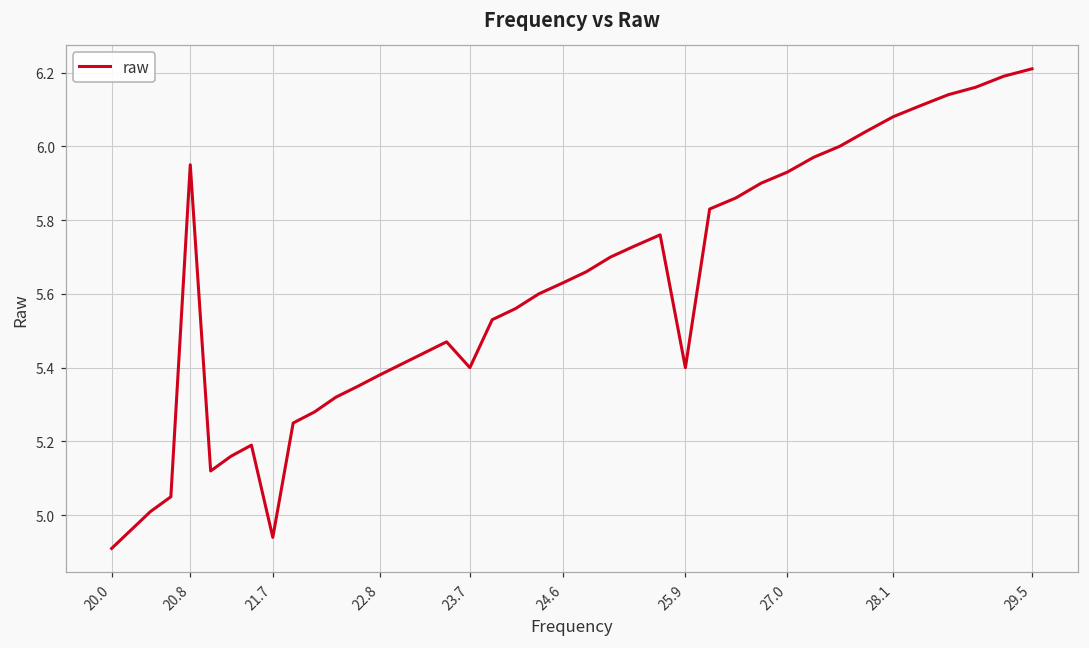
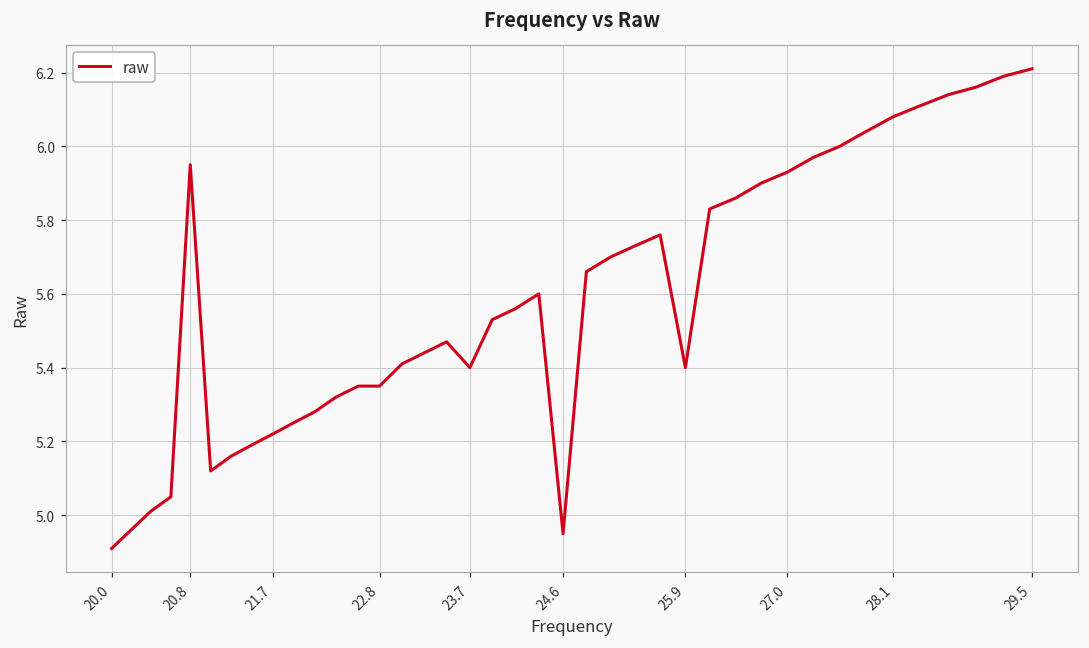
  {
    "20.0": 4.91,
    "20.8": 5.95,
-   "21.7": 4.94,
-   "22.8": 5.38,
+   "21.7": 5.22,
+   "22.8": 5.35,
    "23.7": 5.40,
-   "24.6": 5.63,
+   "24.6": 4.95,
    "25.9": 5.40,
    "27.0": 5.93,
    "28.1": 6.08,
    "29.5": 6.21
  }
